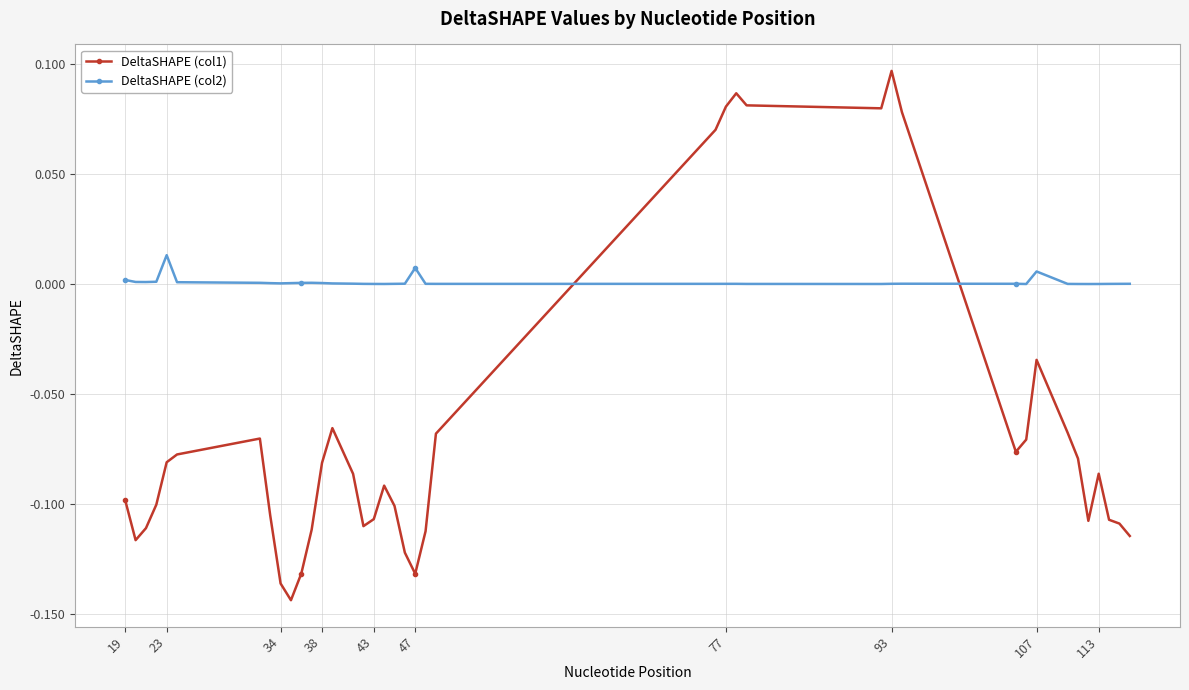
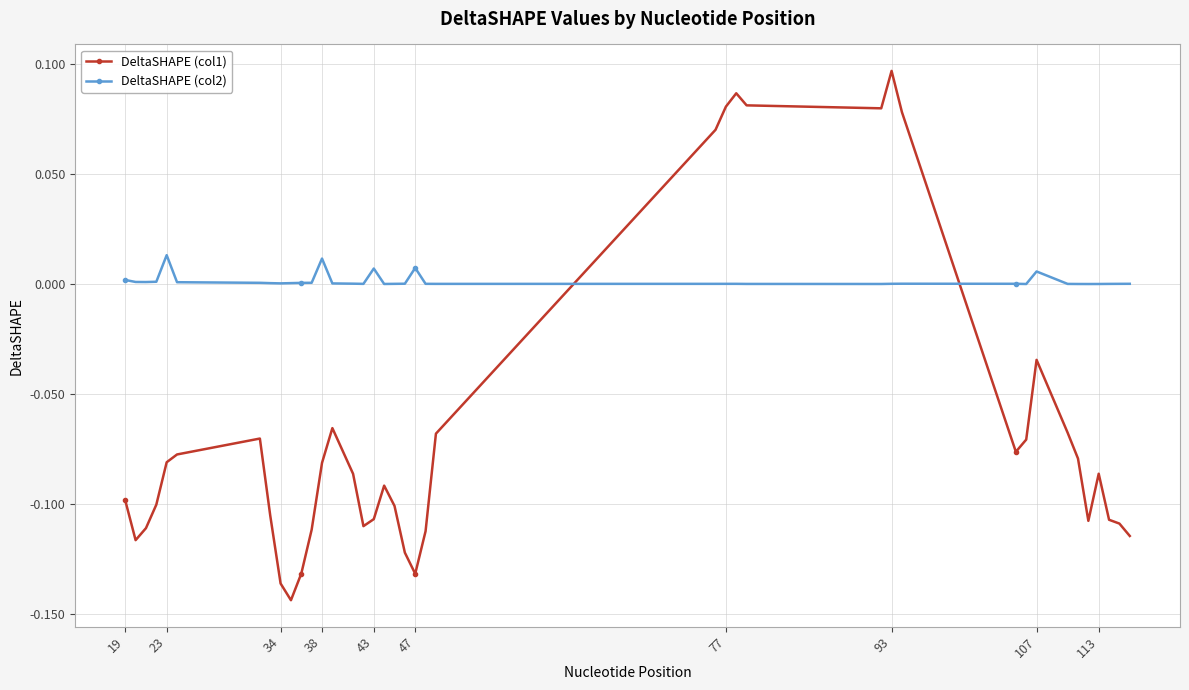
  {
    "DeltaSHAPE (col1)": {
      "19": -0.098,
      "23": -0.081,
      "34": -0.136,
      "38": -0.081,
      "43": -0.107,
      "47": -0.132,
      "77": 0.081,
      "93": 0.097,
      "107": -0.034,
      "113": -0.086
    },
    "DeltaSHAPE (col2)": {
      "19": 0.002,
      "23": 0.013,
      "34": 0.000,
-     "38": 0.001,
-     "43": 0.000,
+     "38": 0.012,
+     "43": 0.007,
      "47": 0.007,
      "77": 0.000,
      "93": 0.000,
      "107": 0.006,
      "113": 0.000
    }
  }
